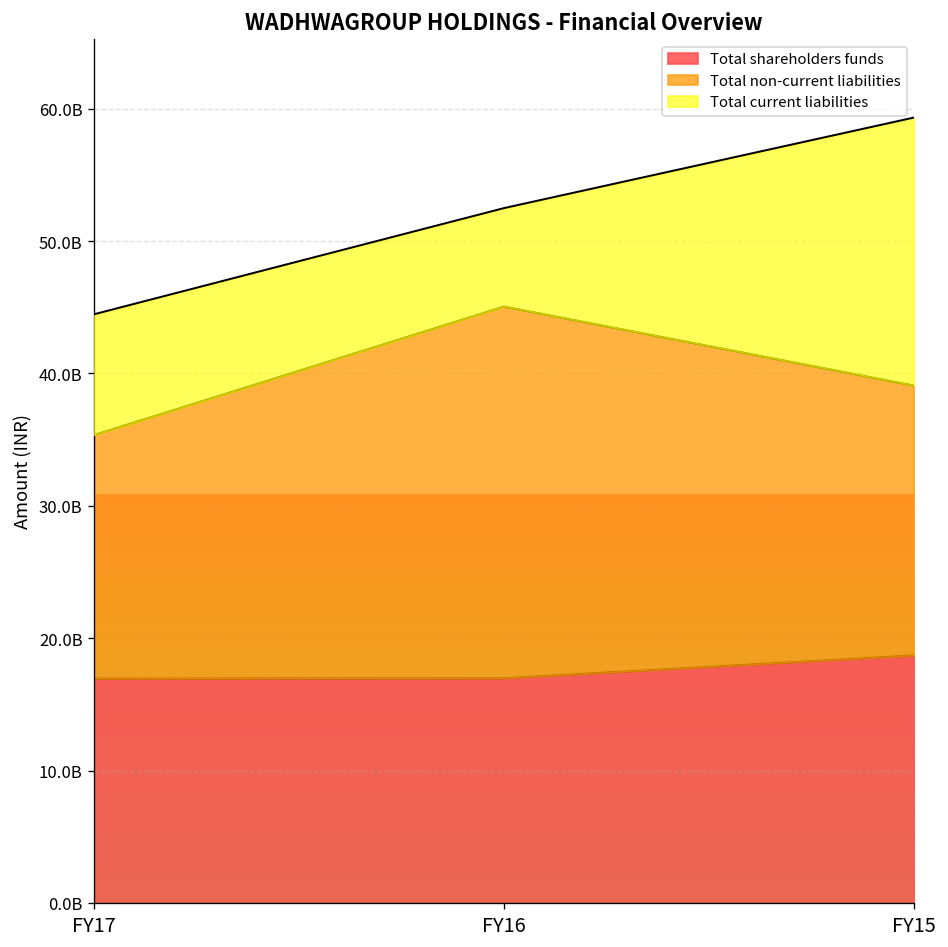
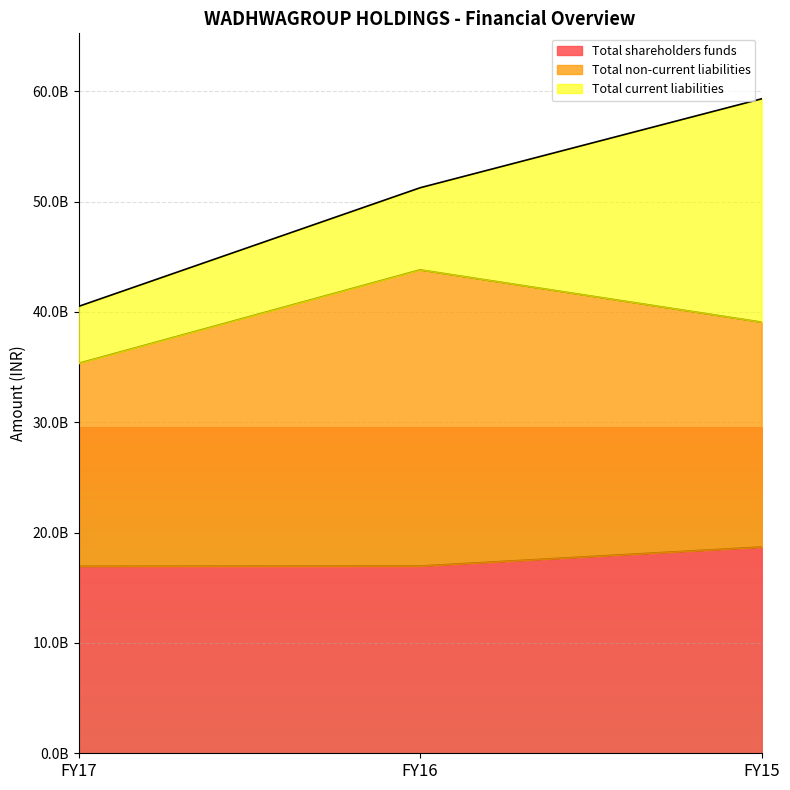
  {
    "Total shareholders funds": {
      "FY17": 17000000000,
      "FY16": 17000000000,
      "FY15": 18700000000
    },
    "Total non-current liabilities": {
      "FY17": 18400000000,
-     "FY16": 28100000000,
+     "FY16": 26800000000,
      "FY15": 20400000000
    },
    "Total current liabilities": {
-     "FY17": 9100000000,
+     "FY17": 5200000000,
      "FY16": 7400000000,
      "FY15": 20200000000
    }
  }
